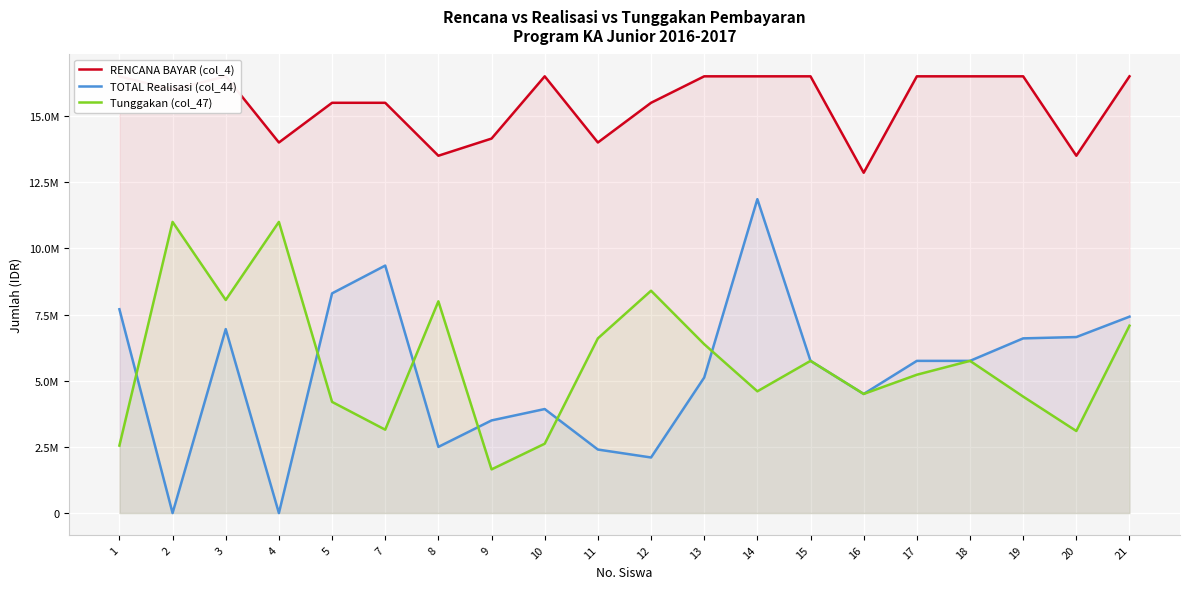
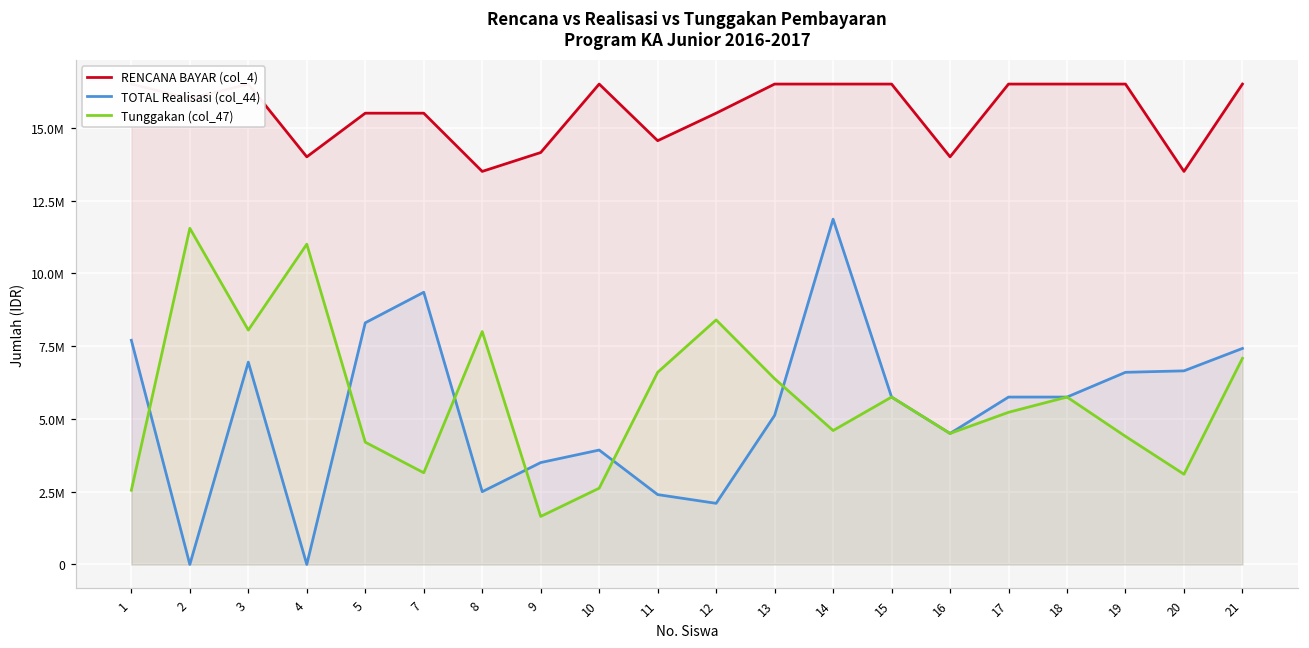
  {
    "RENCANA BAYAR (col_4)": {
      "4": 14000000,
      "5": 15500000,
      "7": 15500000,
      "8": 13500000,
      "9": 14100000,
      "10": 16500000,
-     "11": 14000000,
+     "11": 14600000,
      "12": 15500000,
      "13": 16500000,
      "14": 16500000,
      "15": 16500000,
-     "16": 12900000,
+     "16": 14000000,
      "17": 16500000,
      "18": 16500000,
      "19": 16500000,
      "20": 13500000,
      "21": 16500000
    },
    "TOTAL Realisasi (col_44)": {
      "1": 7700000,
      "2": 0,
      "3": 7000000,
      "4": 0,
      "5": 8300000,
      "7": 9400000,
      "8": 2500000,
      "9": 3500000,
      "10": 3900000,
      "11": 2400000,
      "12": 2100000,
      "13": 5100000,
      "14": 11900000,
      "17": 5800000,
      "19": 6600000,
      "20": 6700000,
      "21": 7400000
    },
    "Tunggakan (col_47)": {
      "1": 2600000,
-     "2": 11000000,
+     "2": 11500000,
      "3": 8100000,
      "4": 11000000,
      "5": 4200000,
      "7": 3200000,
      "8": 8000000,
      "9": 1700000,
      "10": 2600000,
      "11": 6600000,
      "12": 8400000,
      "13": 6400000,
      "14": 4600000,
      "17": 5200000,
      "19": 4400000,
      "20": 3100000,
      "21": 7100000
    }
  }
